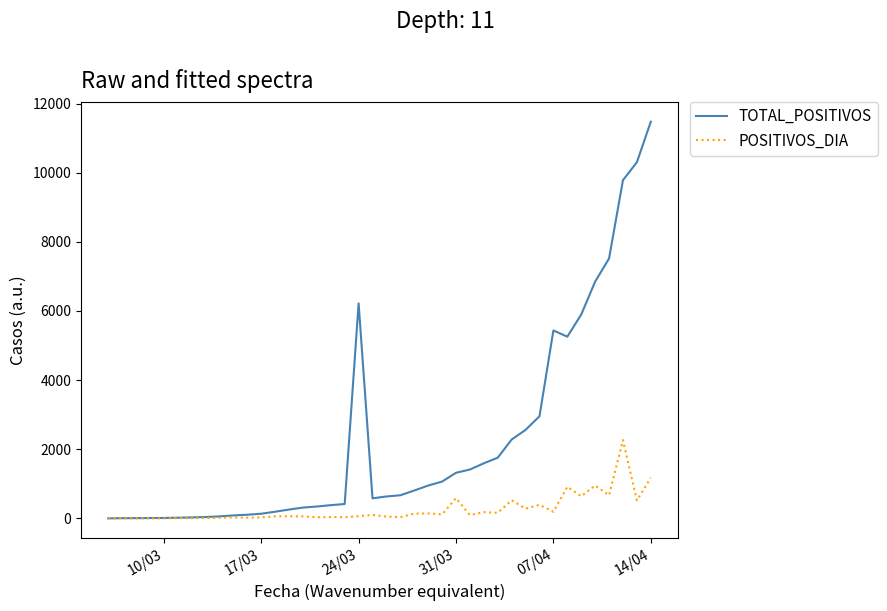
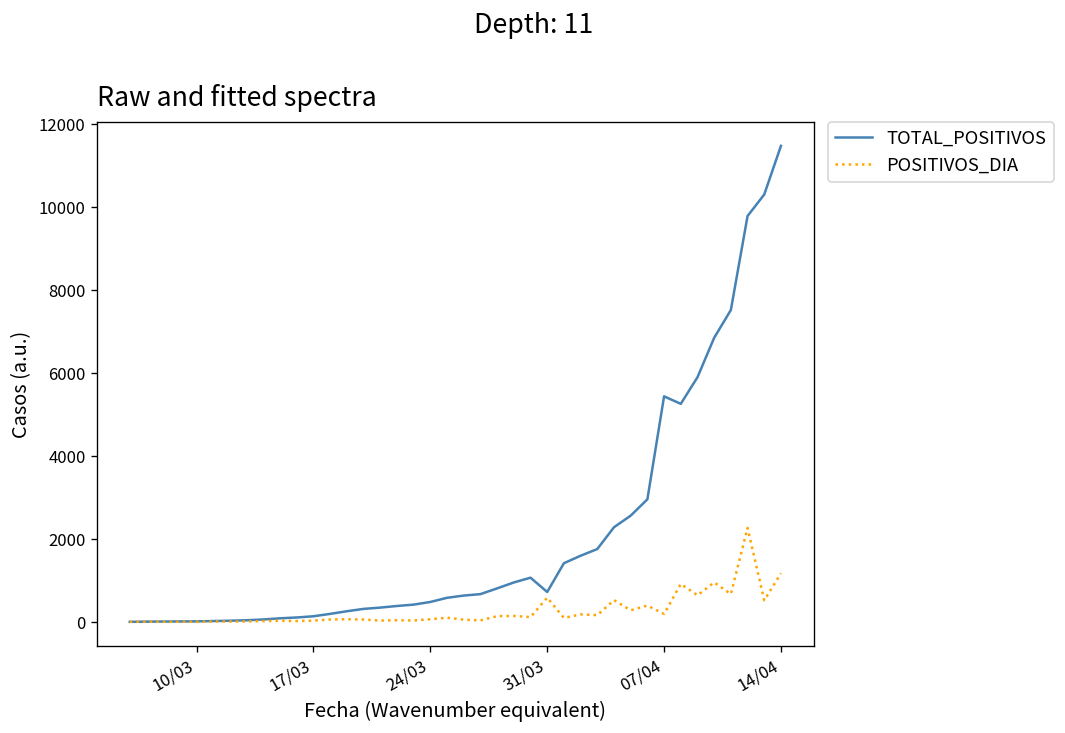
  {
    "TOTAL_POSITIVOS": {
      "17/03": 100,
-     "24/03": 6200,
-     "31/03": 1300,
+     "24/03": 500,
+     "31/03": 700,
      "07/04": 5400,
      "14/04": 11500
    },
    "POSITIVOS_DIA": {
      "17/03": 0,
      "24/03": 100,
      "31/03": 600,
      "07/04": 200,
      "14/04": 1200
    }
  }
